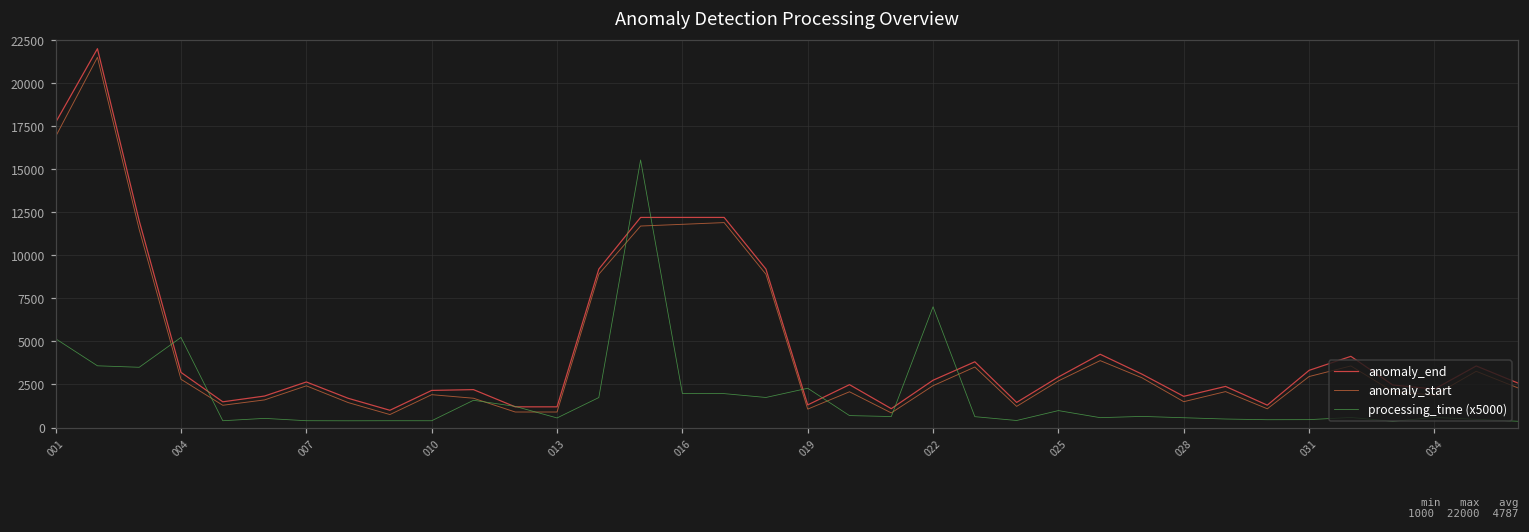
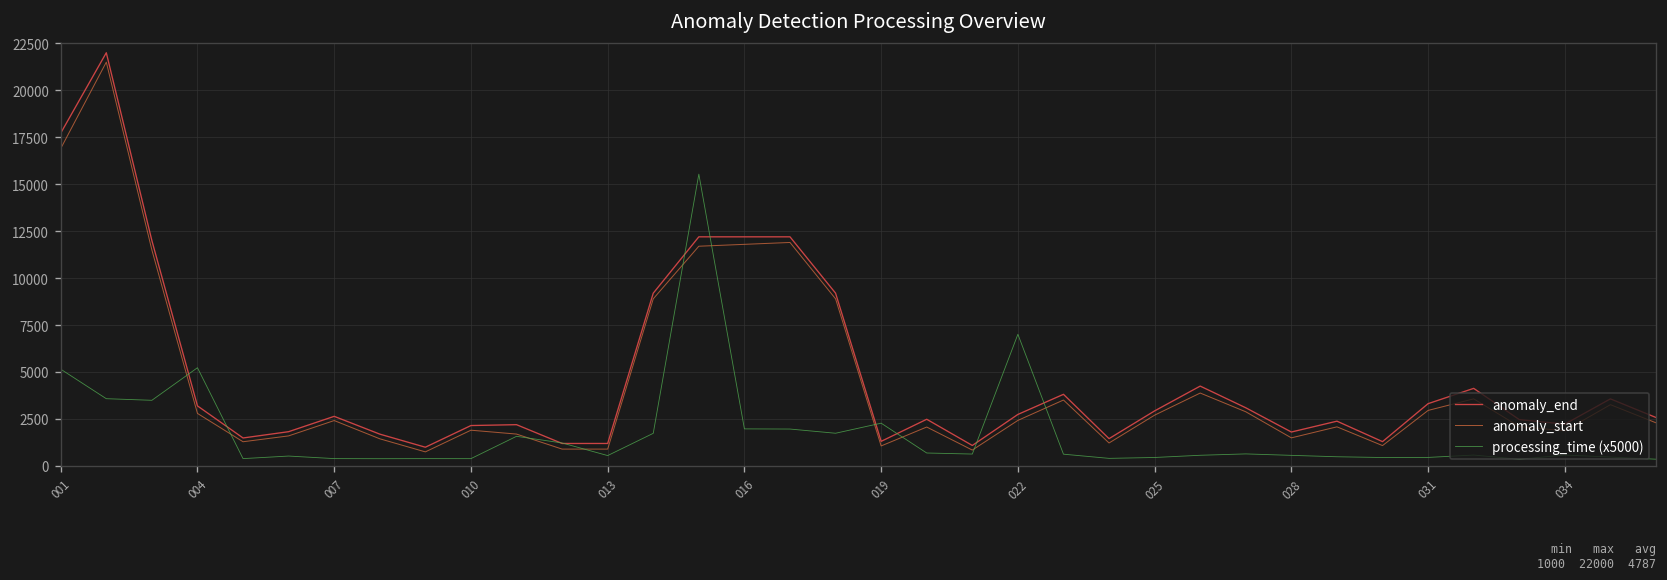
  {
    "processing_time (x5000)": {
      "001": 5200,
      "004": 5200,
      "007": 400,
      "010": 400,
      "013": 600,
      "016": 2000,
      "019": 2300,
      "022": 7000,
-     "025": 1000,
+     "025": 500,
      "028": 600,
      "031": 500
    }
  }
